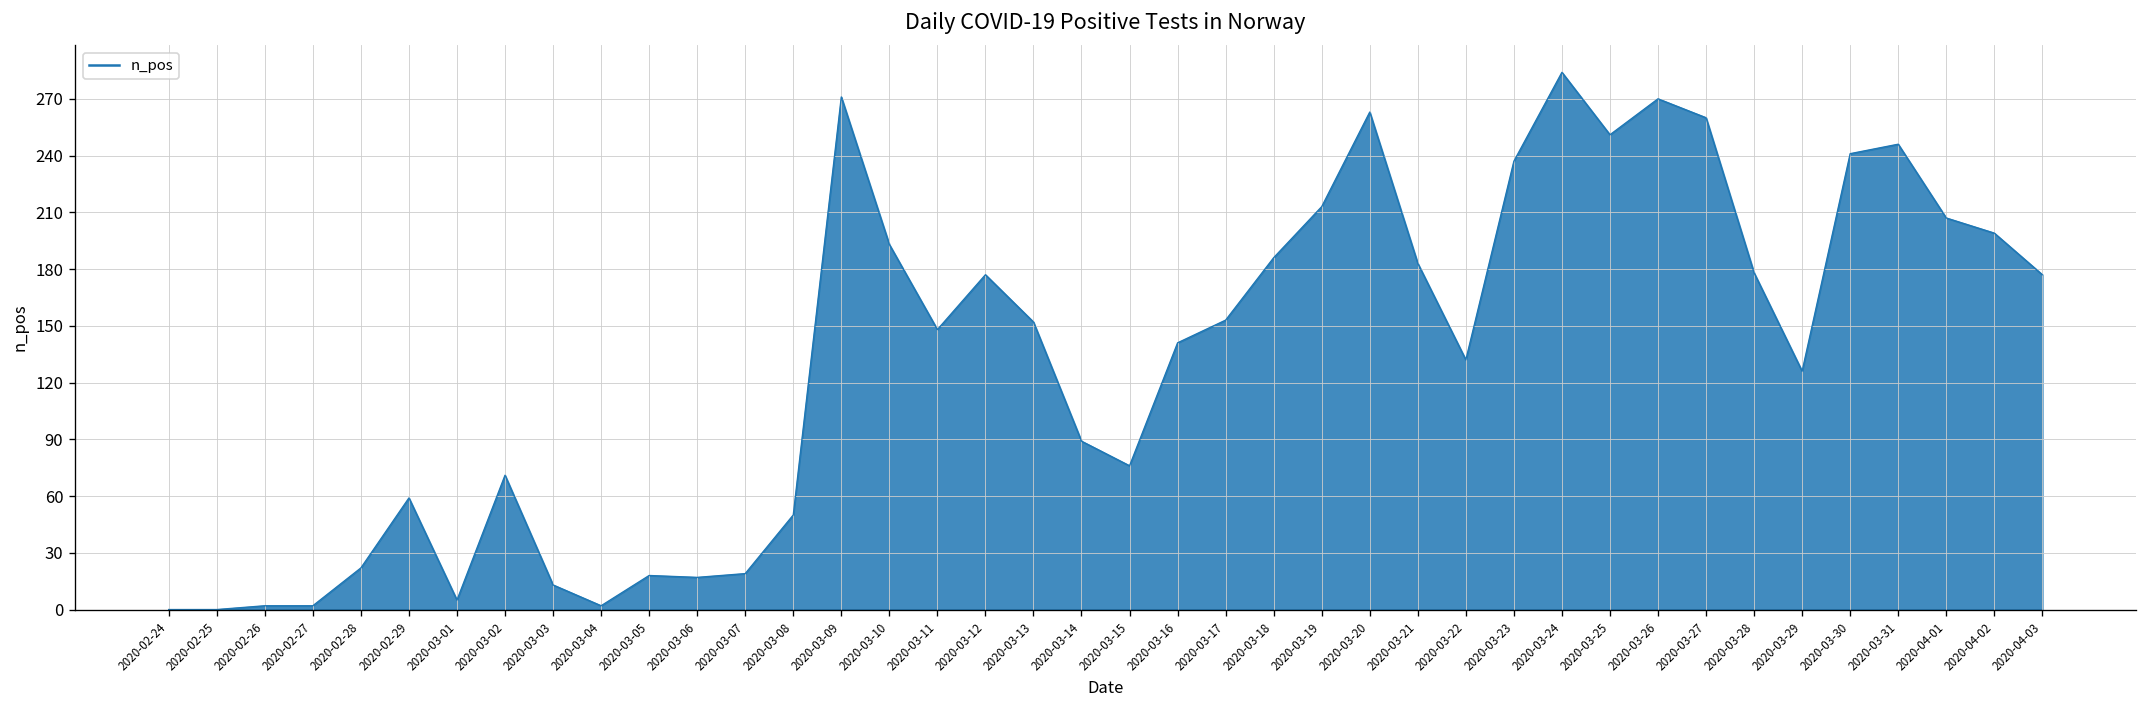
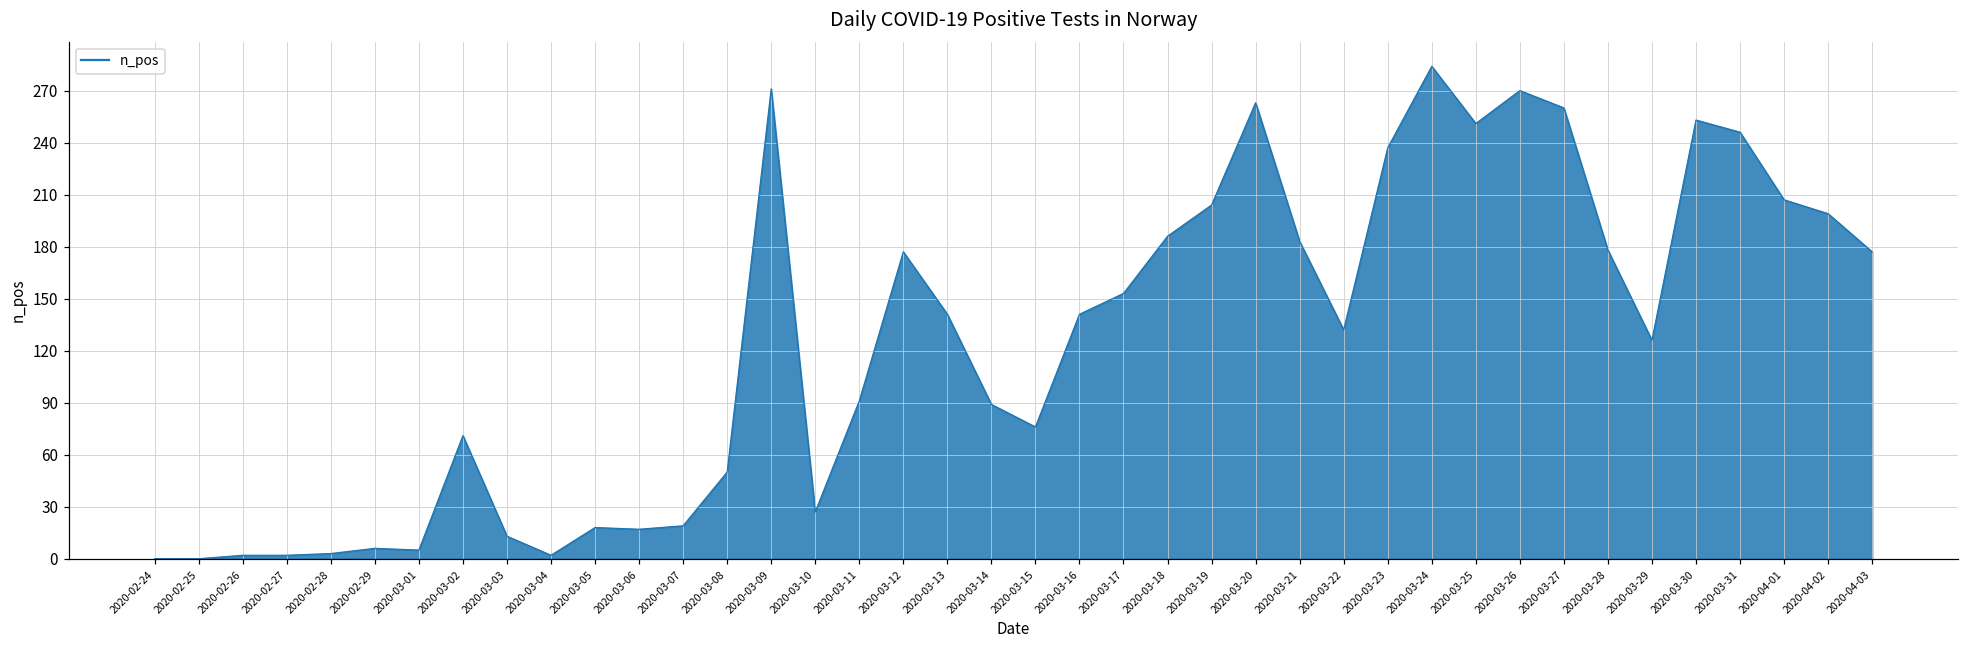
  {
    "2020-02-24": 0,
    "2020-02-25": 0,
    "2020-02-26": 2,
    "2020-02-27": 2,
-   "2020-02-28": 22,
-   "2020-02-29": 59,
+   "2020-02-28": 3,
+   "2020-02-29": 6,
    "2020-03-01": 5,
    "2020-03-02": 71,
    "2020-03-03": 13,
    "2020-03-04": 2,
    "2020-03-05": 18,
    "2020-03-06": 17,
    "2020-03-07": 19,
    "2020-03-08": 50,
    "2020-03-09": 271,
-   "2020-03-10": 193,
-   "2020-03-11": 148,
+   "2020-03-10": 27,
+   "2020-03-11": 91,
    "2020-03-12": 177,
-   "2020-03-13": 152,
+   "2020-03-13": 141,
    "2020-03-14": 89,
    "2020-03-15": 76,
    "2020-03-16": 141,
    "2020-03-17": 153,
    "2020-03-18": 186,
-   "2020-03-19": 213,
+   "2020-03-19": 204,
    "2020-03-20": 263,
    "2020-03-21": 183,
    "2020-03-22": 132,
    "2020-03-23": 237,
    "2020-03-24": 284,
    "2020-03-25": 251,
    "2020-03-26": 270,
    "2020-03-27": 260,
    "2020-03-28": 178,
    "2020-03-29": 126,
-   "2020-03-30": 241,
+   "2020-03-30": 253,
    "2020-03-31": 246,
    "2020-04-01": 207,
    "2020-04-02": 199,
    "2020-04-03": 177
  }
